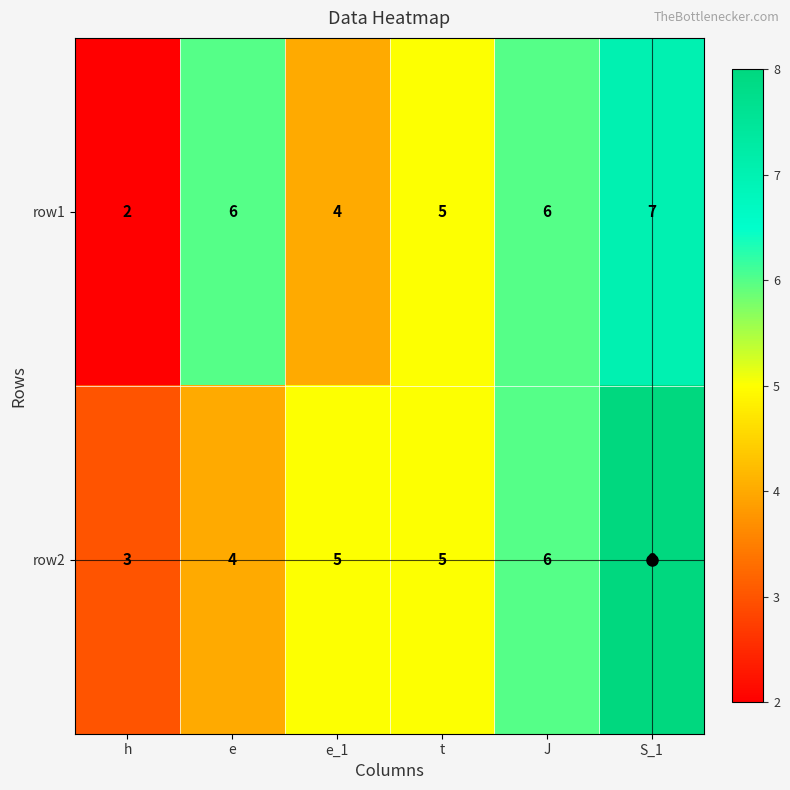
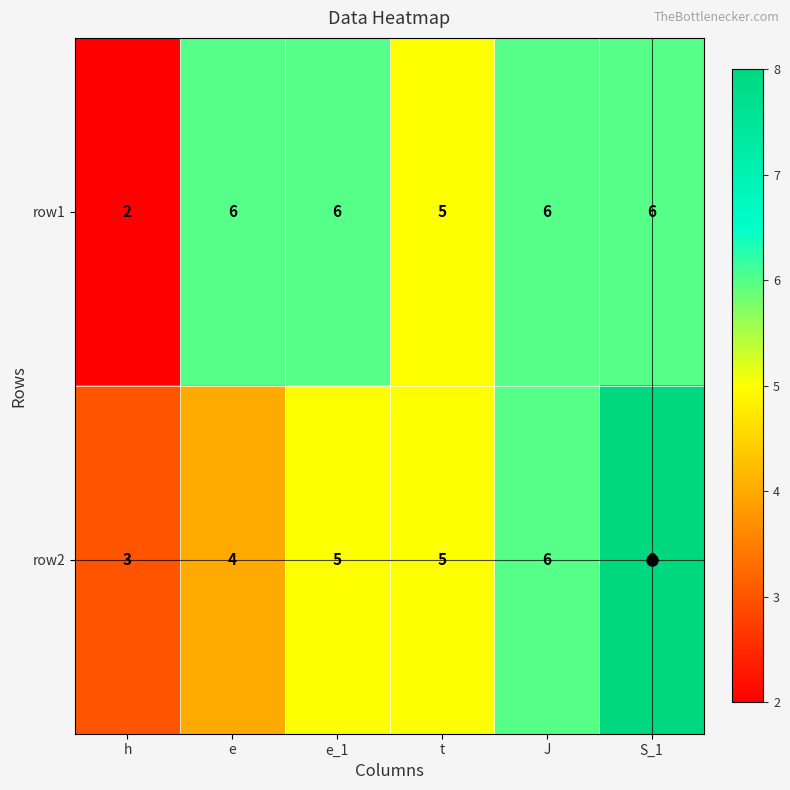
  {
    "row1": {
      "h": 2,
      "e": 6,
-     "e_1": 4,
+     "e_1": 6,
      "t": 5,
      "J": 6,
-     "S_1": 7
+     "S_1": 6
    },
    "row2": {
      "h": 3,
      "e": 4,
      "e_1": 5,
      "t": 5,
      "J": 6
    }
  }
